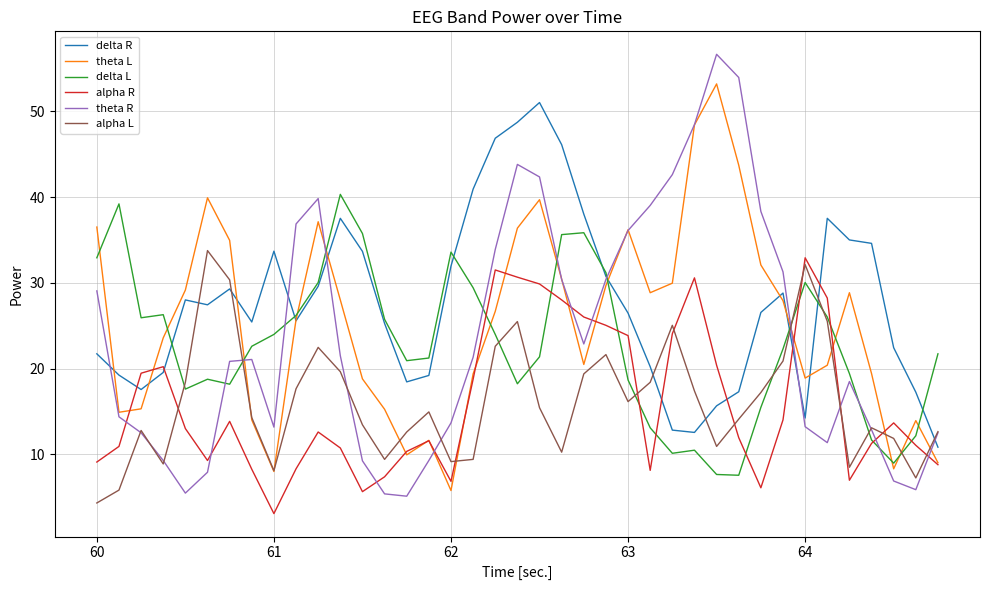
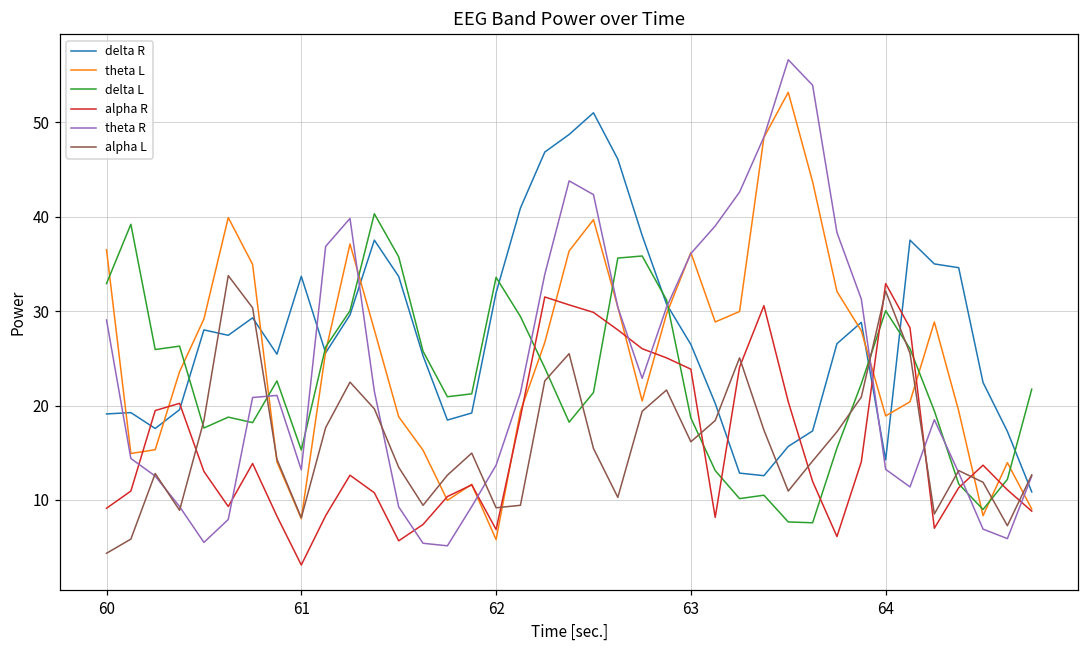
  {
    "delta R": {
-     "60": 22,
+     "60": 19,
      "61": 34,
      "62": 32,
      "63": 26,
      "64": 14
    },
    "theta L": {
      "60": 37,
      "62": 6,
      "64": 19
    },
    "delta L": {
      "60": 33,
-     "61": 24,
+     "61": 15,
      "62": 34,
      "63": 19,
      "64": 30
    },
    "alpha R": {
      "60": 9,
      "61": 3,
      "62": 7,
      "63": 24,
      "64": 33
    },
    "theta R": {
      "60": 29,
      "61": 13,
      "62": 14,
      "64": 13
    },
    "alpha L": {
      "60": 4,
      "62": 9,
      "63": 16,
      "64": 32
    }
  }
